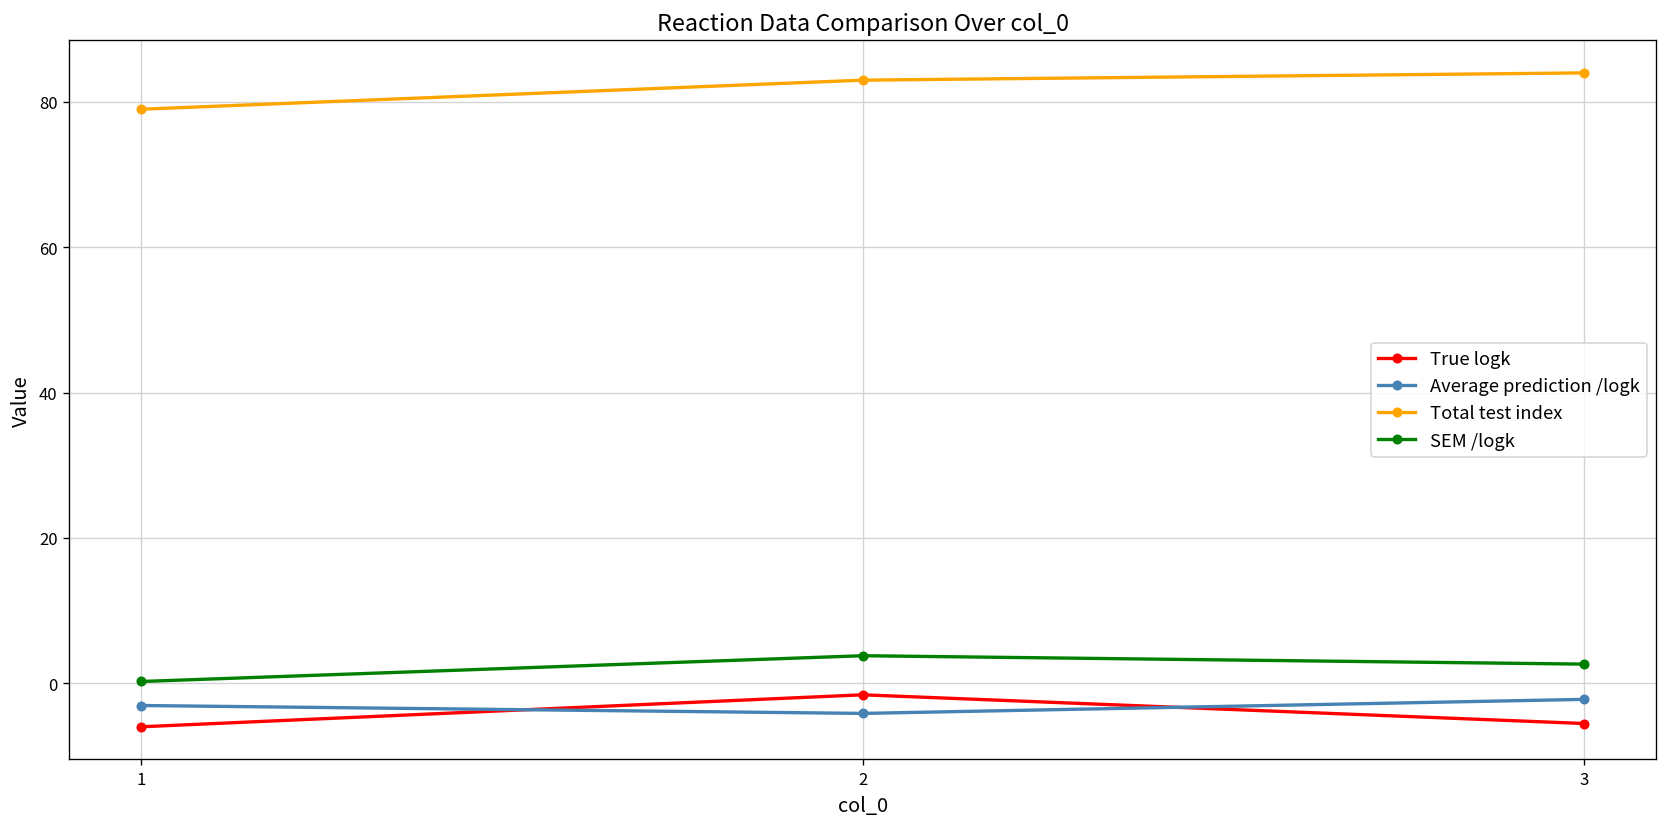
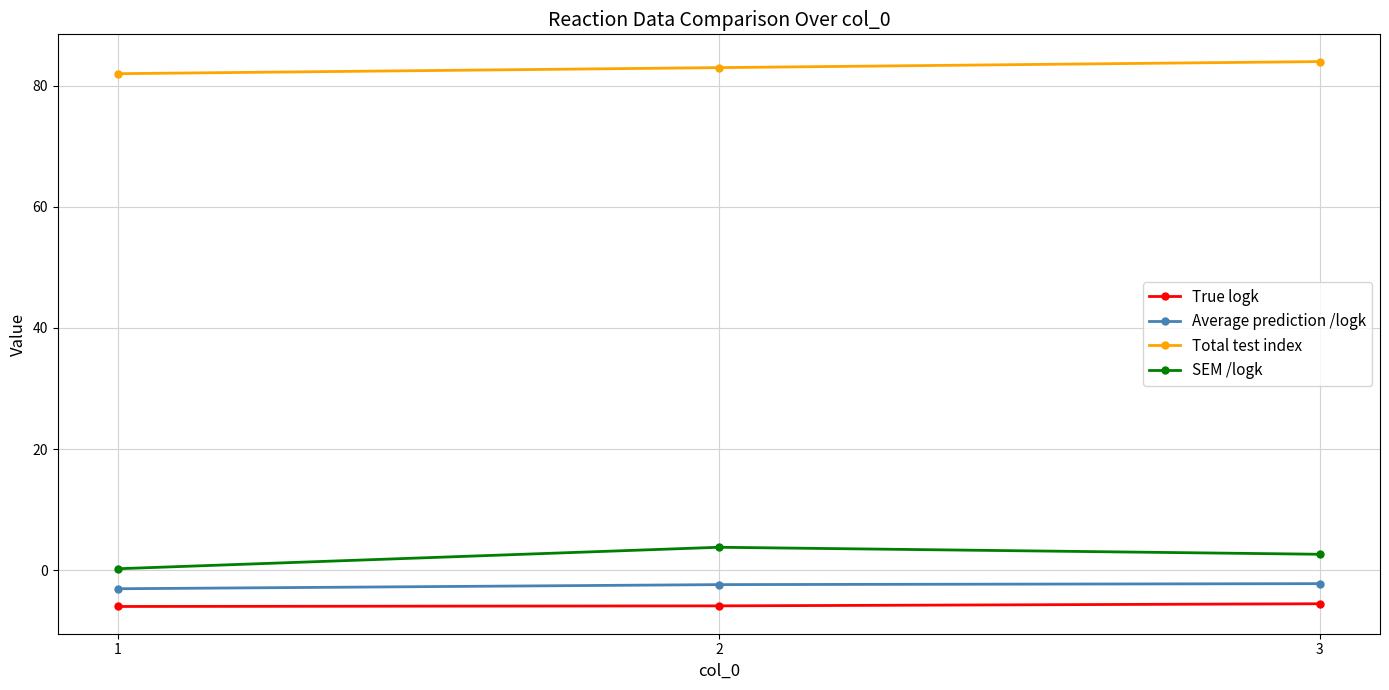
  {
    "True logk": {
      "1": -6,
-     "2": -2,
+     "2": -6,
      "3": -6
    },
    "Average prediction /logk": {
      "1": -3,
-     "2": -4,
+     "2": -2,
      "3": -2
    },
    "Total test index": {
-     "1": 79,
+     "1": 82,
      "2": 83,
      "3": 84
    },
    "SEM /logk": {
      "1": 0,
      "2": 4,
      "3": 3
    }
  }
